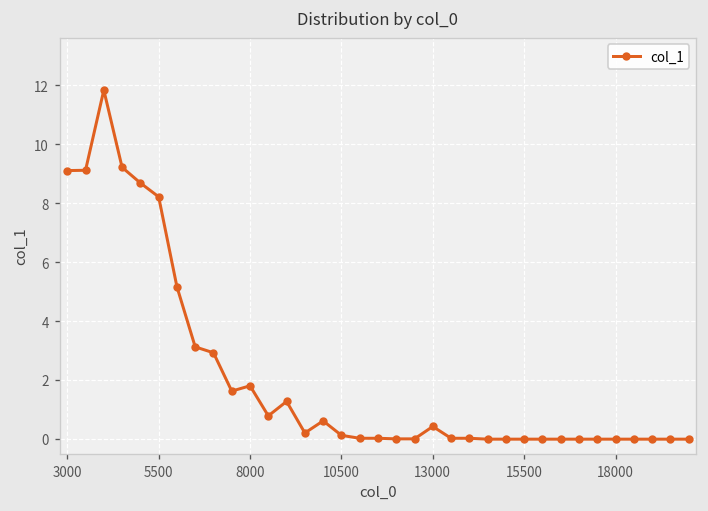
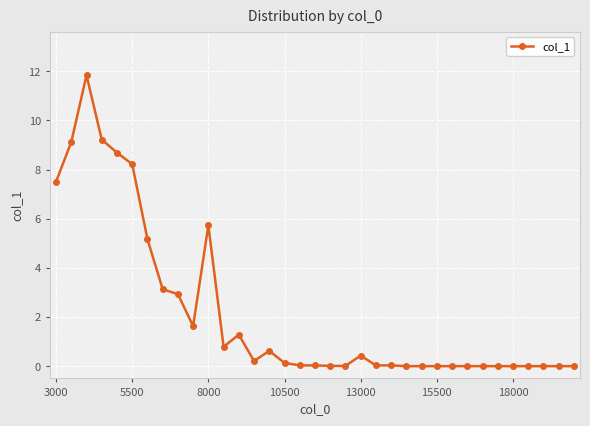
  {
-   "3000": 9.1,
+   "3000": 7.5,
    "5500": 8.2,
-   "8000": 1.8,
+   "8000": 5.7,
    "10500": 0.1,
    "13000": 0.4,
    "15500": 0.0,
    "18000": 0.0
  }
